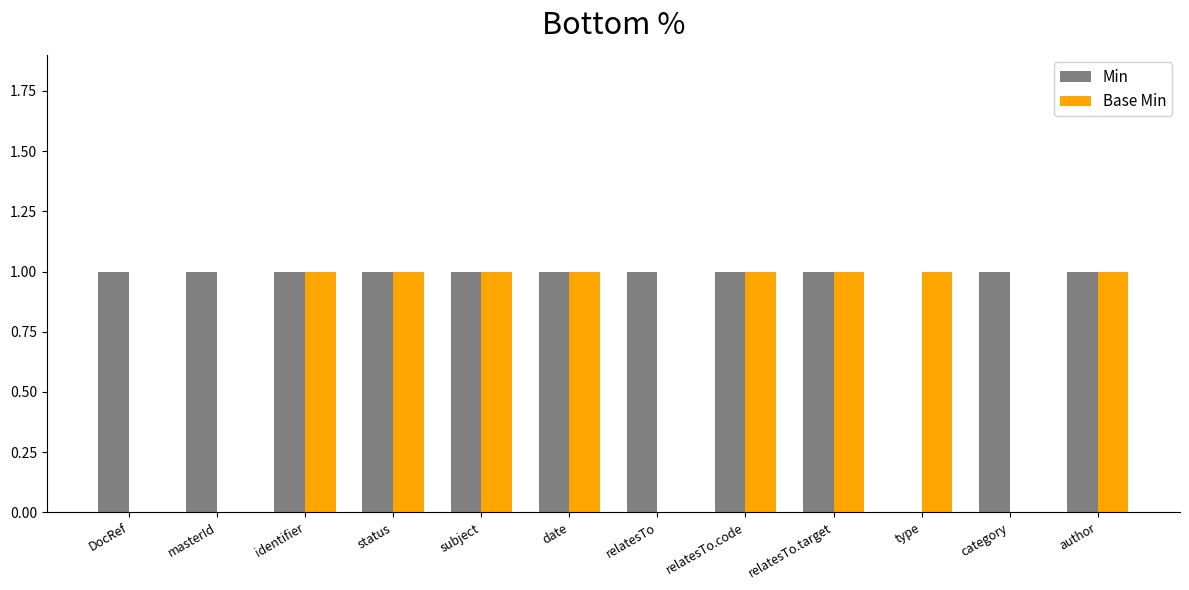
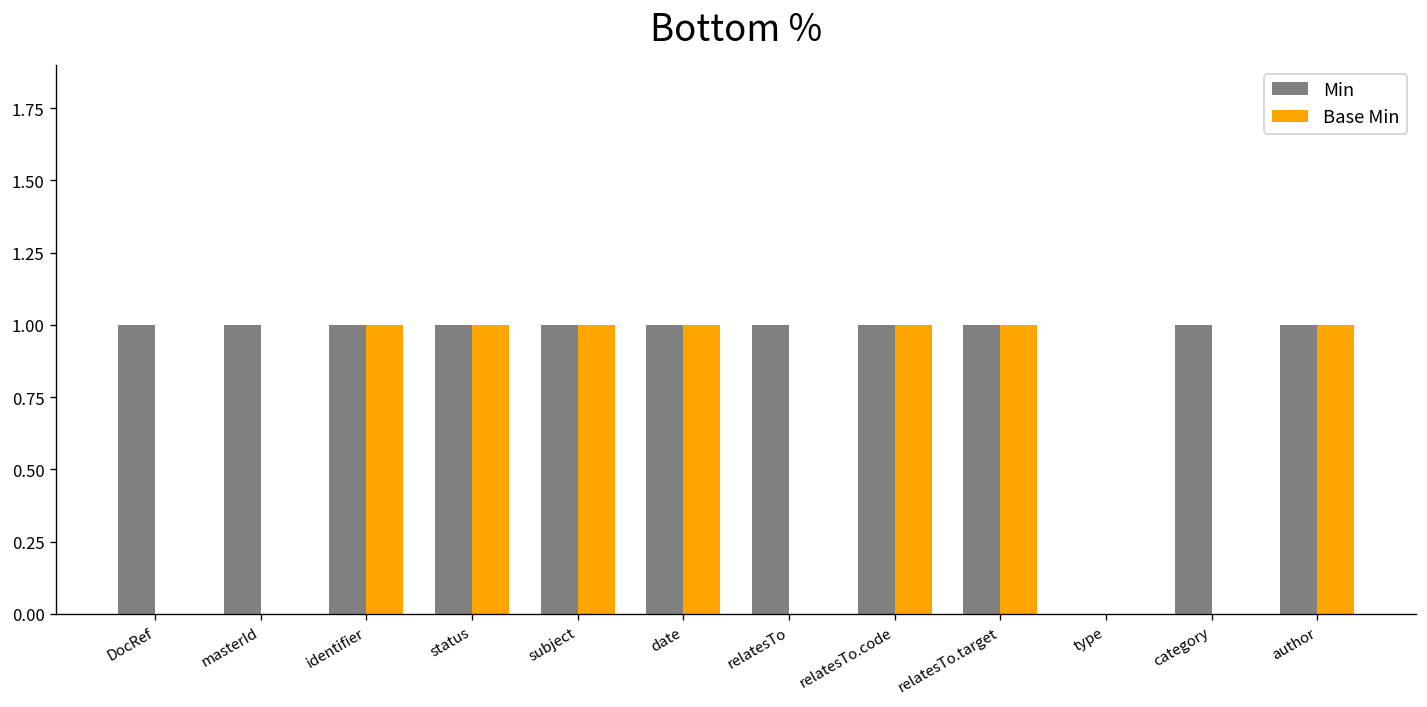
  {
    "Min": {
      "DocRef": 1,
      "masterId": 1,
      "identifier": 1,
      "status": 1,
      "subject": 1,
      "date": 1,
      "relatesTo": 1,
      "relatesTo.code": 1,
      "relatesTo.target": 1,
      "type": 0,
      "category": 1,
      "author": 1
    },
    "Base Min": {
      "DocRef": 0,
      "masterId": 0,
      "identifier": 1,
      "status": 1,
      "subject": 1,
      "date": 1,
      "relatesTo": 0,
      "relatesTo.code": 1,
      "relatesTo.target": 1,
-     "type": 1,
+     "type": 0,
      "category": 0,
      "author": 1
    }
  }
